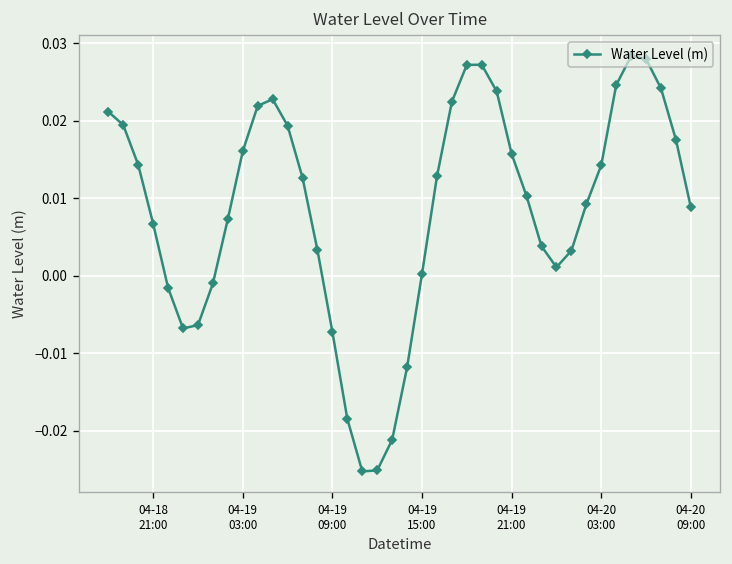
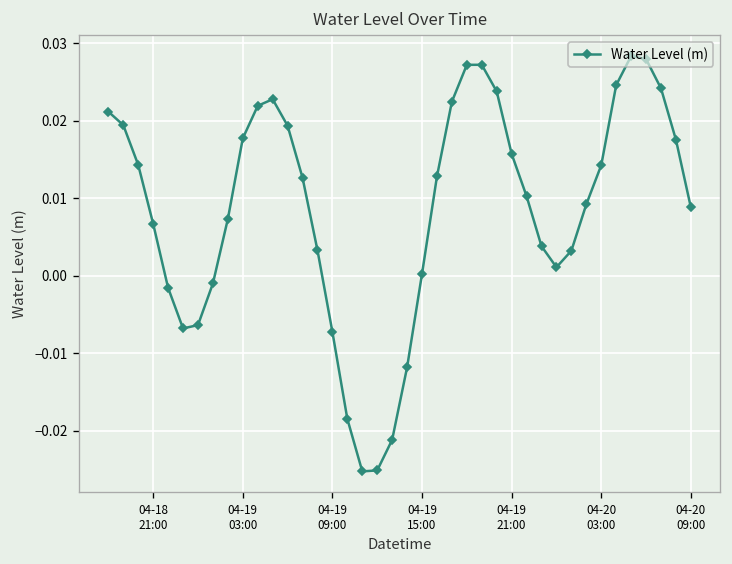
  {
    "04-18 21:00": 0.007,
-   "04-19 03:00": 0.016,
+   "04-19 03:00": 0.018,
    "04-19 09:00": -0.007,
    "04-19 15:00": 0.000,
    "04-19 21:00": 0.016,
    "04-20 03:00": 0.014,
    "04-20 09:00": 0.009
  }
